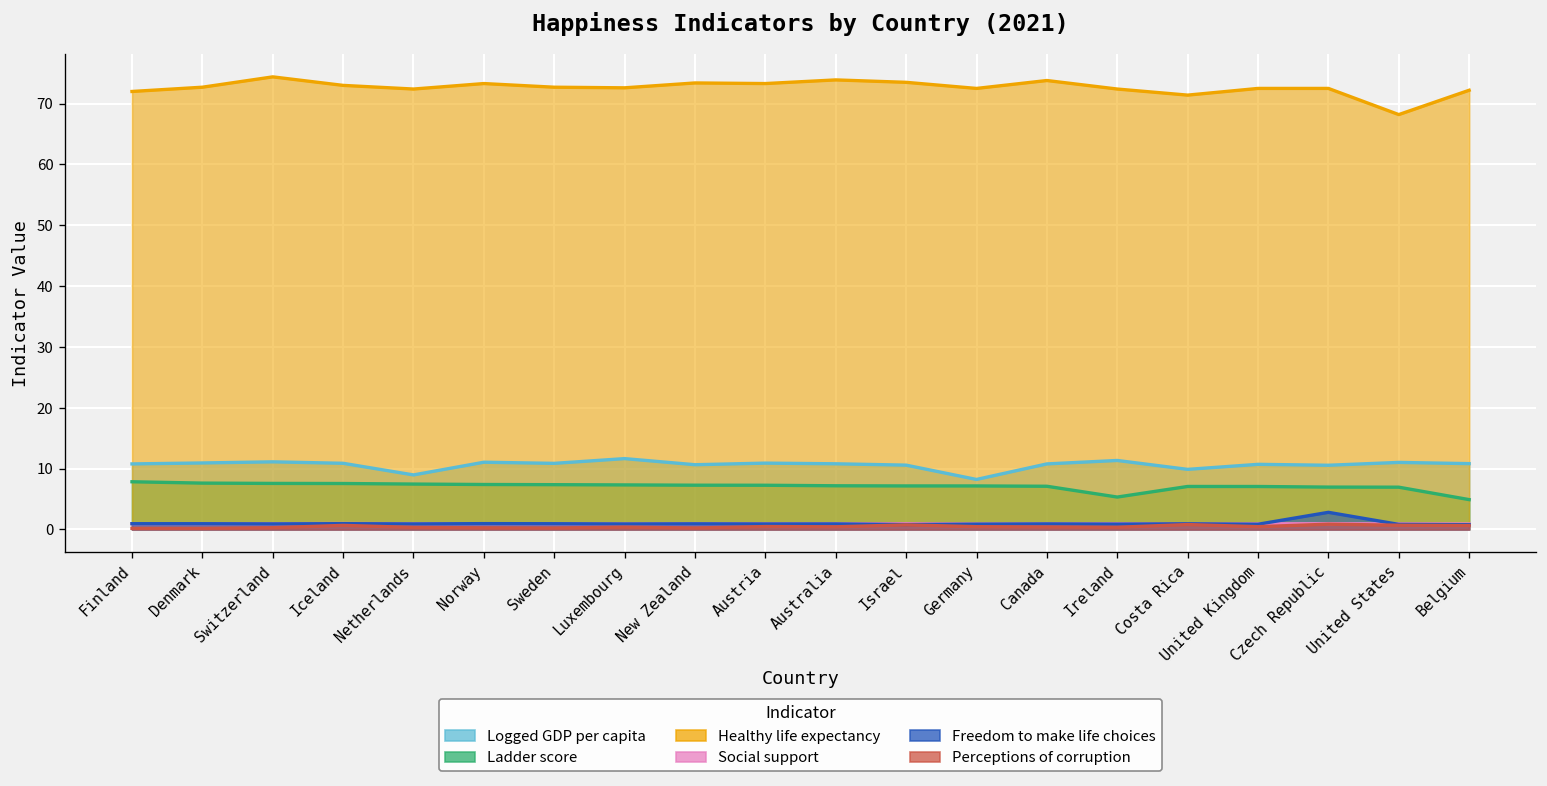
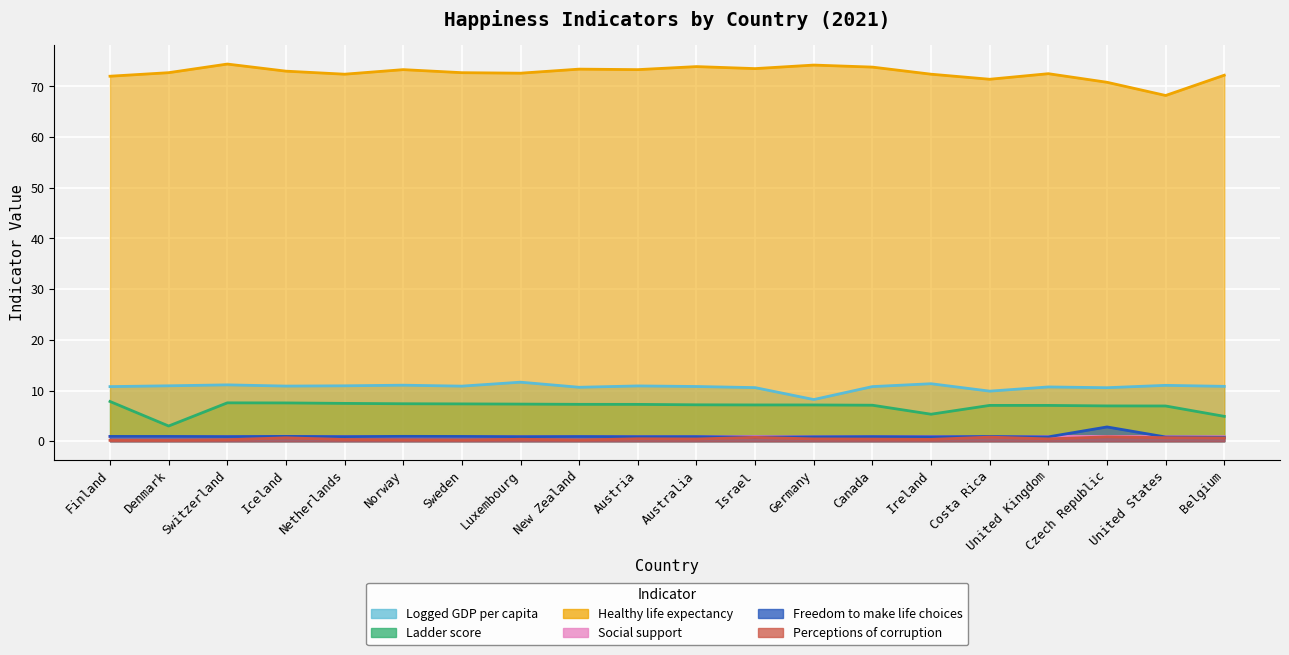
  {
    "Logged GDP per capita": {
      "Finland": 11,
      "Denmark": 11,
      "Switzerland": 11,
      "Iceland": 11,
-     "Netherlands": 9,
+     "Netherlands": 11,
      "Norway": 11,
      "Sweden": 11,
      "Luxembourg": 12,
      "New Zealand": 11,
      "Austria": 11,
      "Australia": 11,
      "Israel": 11,
      "Germany": 8,
      "Canada": 11,
      "Ireland": 11,
      "Costa Rica": 10,
      "United Kingdom": 11,
      "Czech Republic": 11,
      "United States": 11,
      "Belgium": 11
    },
    "Ladder score": {
      "Finland": 8,
-     "Denmark": 8,
+     "Denmark": 3,
      "Switzerland": 8,
      "Iceland": 8,
      "Netherlands": 7,
      "Norway": 7,
      "Sweden": 7,
      "Luxembourg": 7,
      "New Zealand": 7,
      "Austria": 7,
      "Australia": 7,
      "Israel": 7,
      "Germany": 7,
      "Canada": 7,
      "Ireland": 5,
      "Costa Rica": 7,
      "United Kingdom": 7,
      "Czech Republic": 7,
      "United States": 7,
      "Belgium": 5
    },
    "Healthy life expectancy": {
      "Finland": 72,
      "Denmark": 73,
      "Switzerland": 74,
      "Iceland": 73,
      "Netherlands": 72,
      "Norway": 73,
      "Sweden": 73,
      "Luxembourg": 73,
      "New Zealand": 73,
      "Austria": 73,
      "Australia": 74,
      "Israel": 74,
-     "Germany": 73,
+     "Germany": 74,
      "Canada": 74,
      "Ireland": 72,
      "Costa Rica": 71,
      "United Kingdom": 73,
-     "Czech Republic": 73,
+     "Czech Republic": 71,
      "United States": 68,
      "Belgium": 72
    },
    "Freedom to make life choices": {
      "Czech Republic": 3
    },
    "Perceptions of corruption": {
      "Finland": 0,
      "Denmark": 0,
      "Switzerland": 0,
      "Netherlands": 0,
      "Norway": 0,
      "Sweden": 0,
      "Luxembourg": 0,
      "New Zealand": 0,
      "Canada": 0,
      "Ireland": 0
    }
  }
